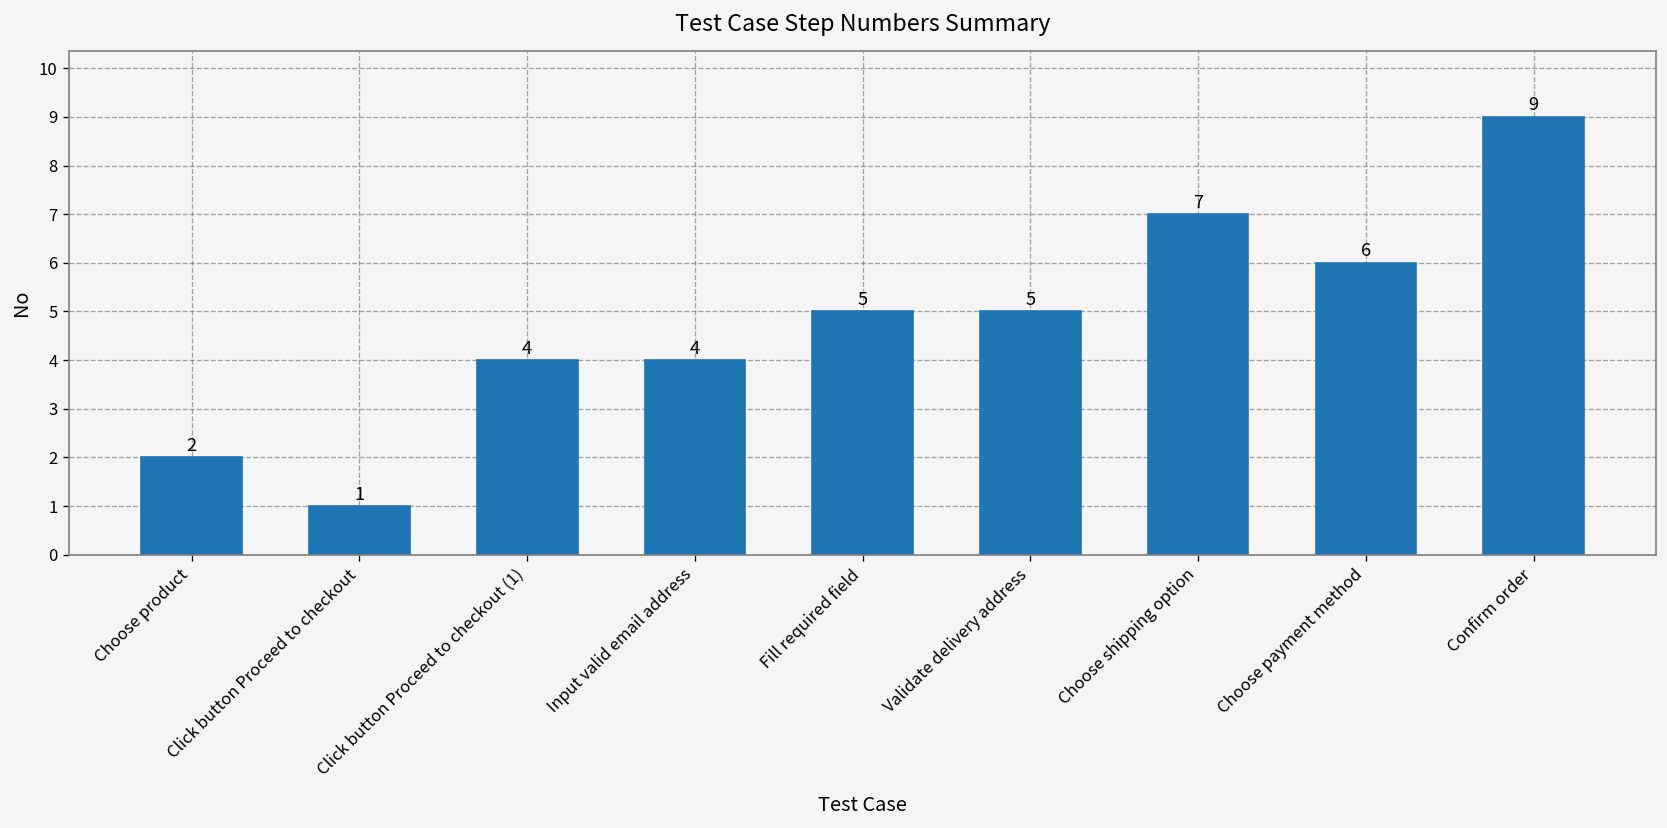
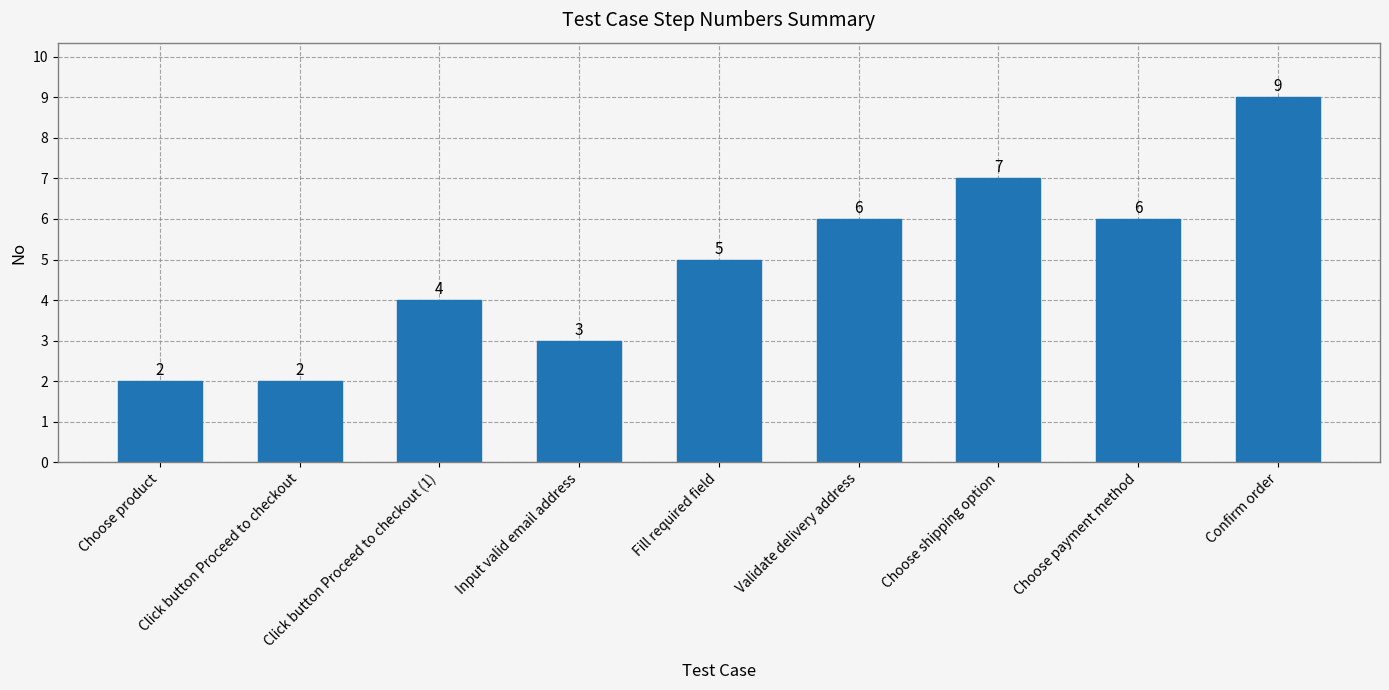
  {
    "Choose product": 2,
-   "Click button Proceed to checkout": 1,
+   "Click button Proceed to checkout": 2,
    "Click button Proceed to checkout (1)": 4,
-   "Input valid email address": 4,
+   "Input valid email address": 3,
    "Fill required field": 5,
-   "Validate delivery address": 5,
+   "Validate delivery address": 6,
    "Choose shipping option": 7,
    "Choose payment method": 6,
    "Confirm order": 9
  }
